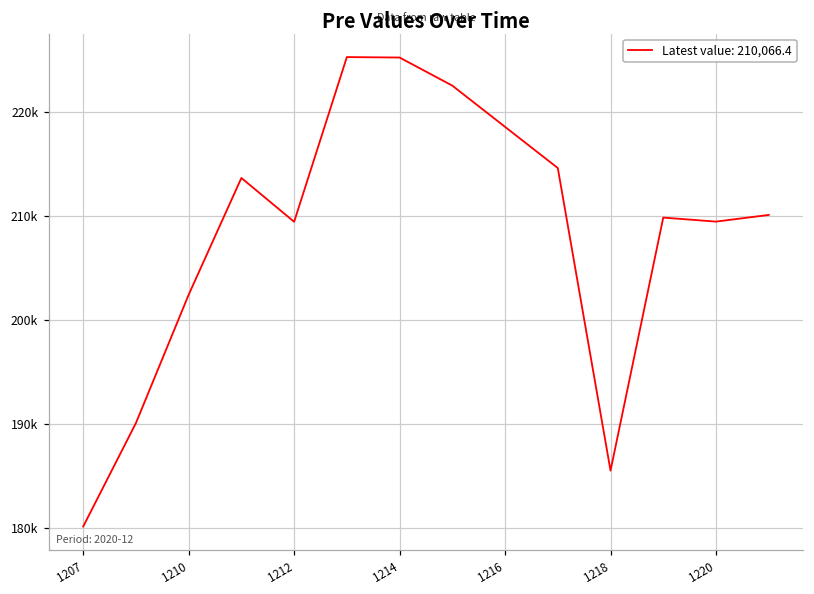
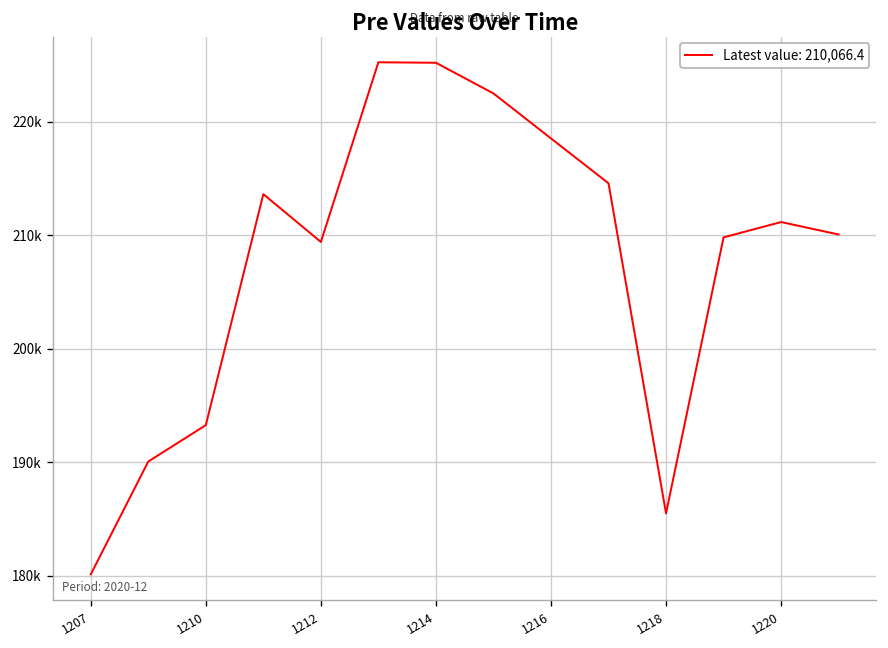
  {
-   "1210": 202000,
+   "1210": 193000,
    "1212": 209000,
    "1214": 225000,
    "1216": 219000,
    "1218": 185000,
-   "1220": 209000
+   "1220": 211000
  }
